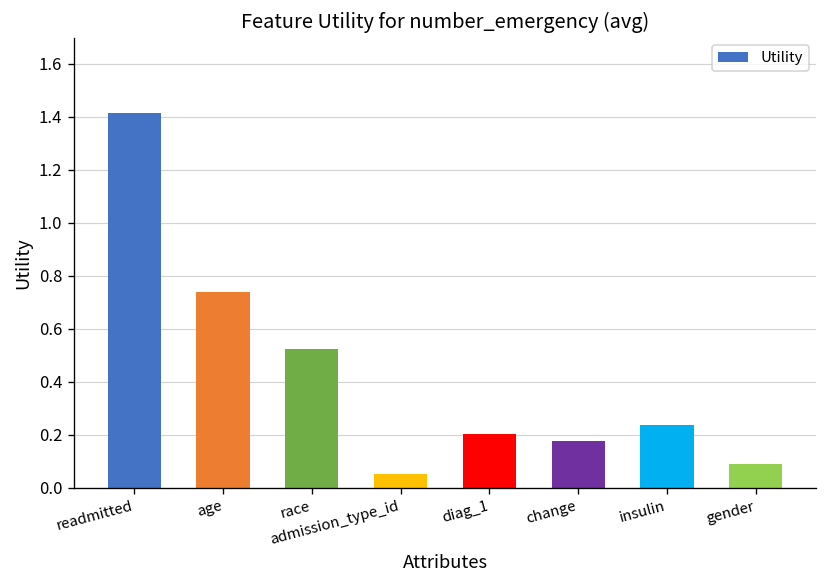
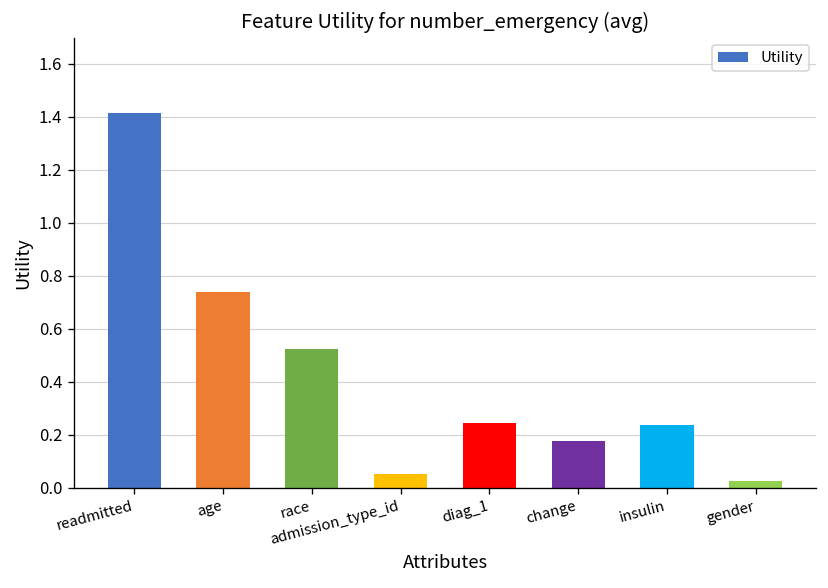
  {
    "readmitted": 1.41,
    "age": 0.74,
    "race": 0.52,
    "admission_type_id": 0.05,
-   "diag_1": 0.20,
+   "diag_1": 0.25,
    "change": 0.18,
    "insulin": 0.24,
-   "gender": 0.09
+   "gender": 0.03
  }
